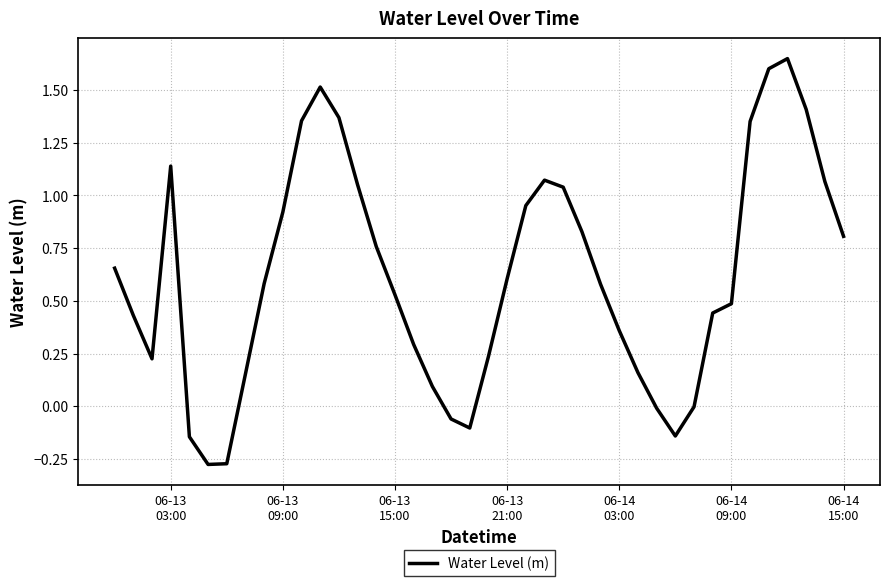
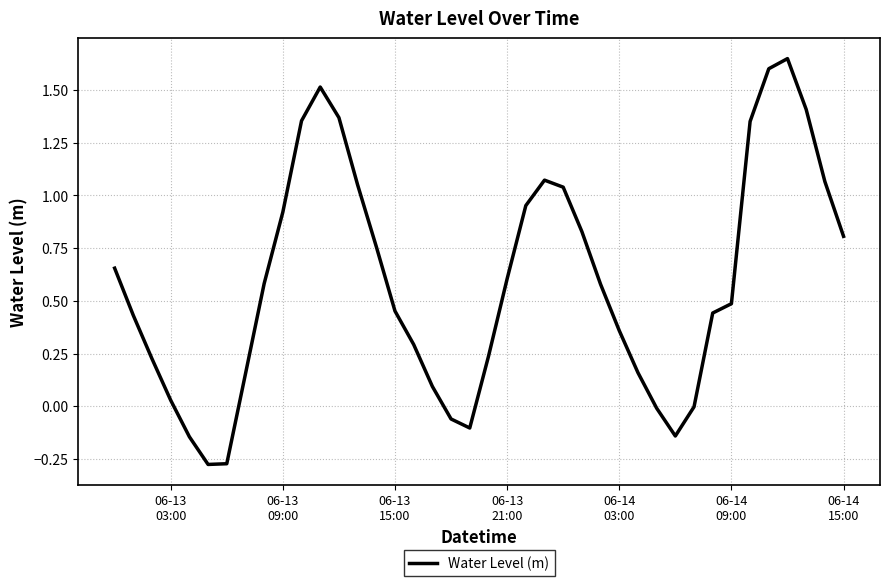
  {
-   "06-13 03:00": 1.14,
+   "06-13 03:00": 0.03,
    "06-13 09:00": 0.92,
-   "06-13 15:00": 0.53,
+   "06-13 15:00": 0.45,
    "06-13 21:00": 0.60,
    "06-14 03:00": 0.36,
    "06-14 09:00": 0.49,
    "06-14 15:00": 0.81
  }
